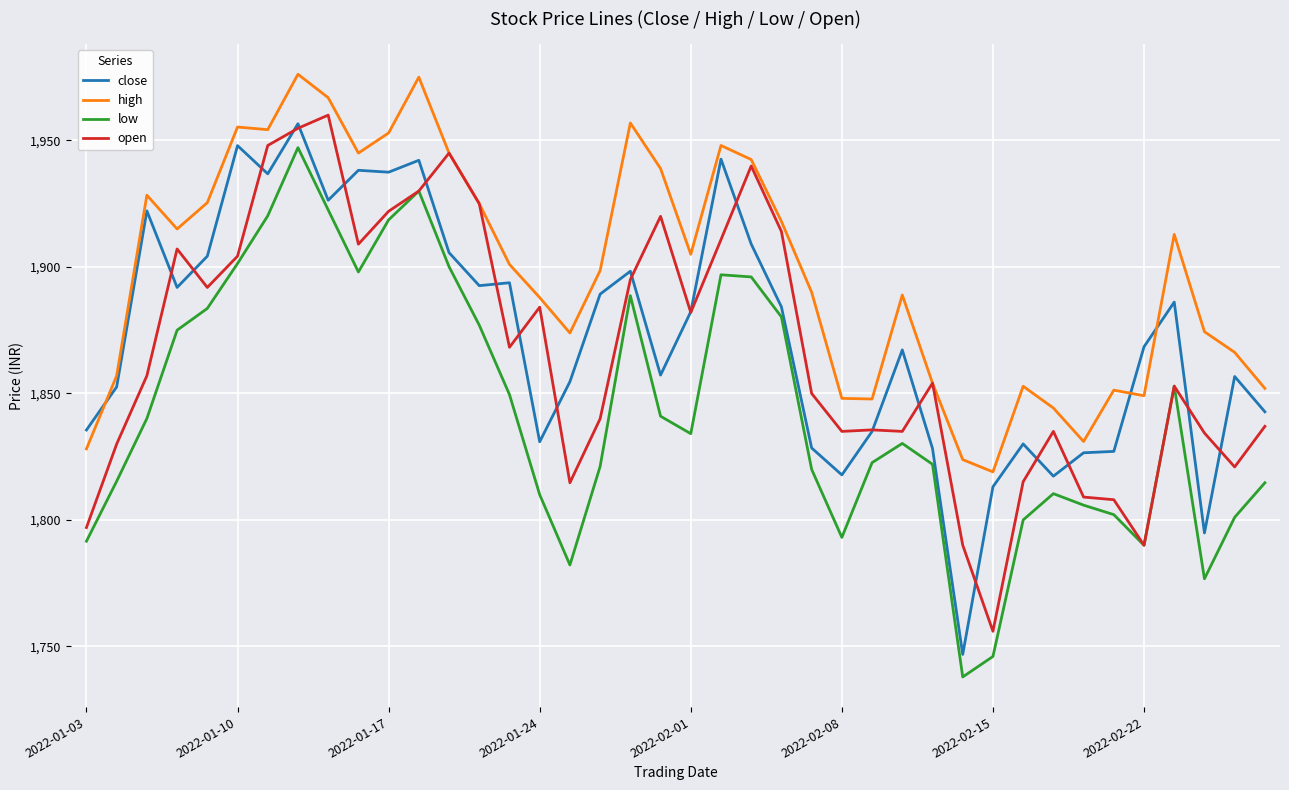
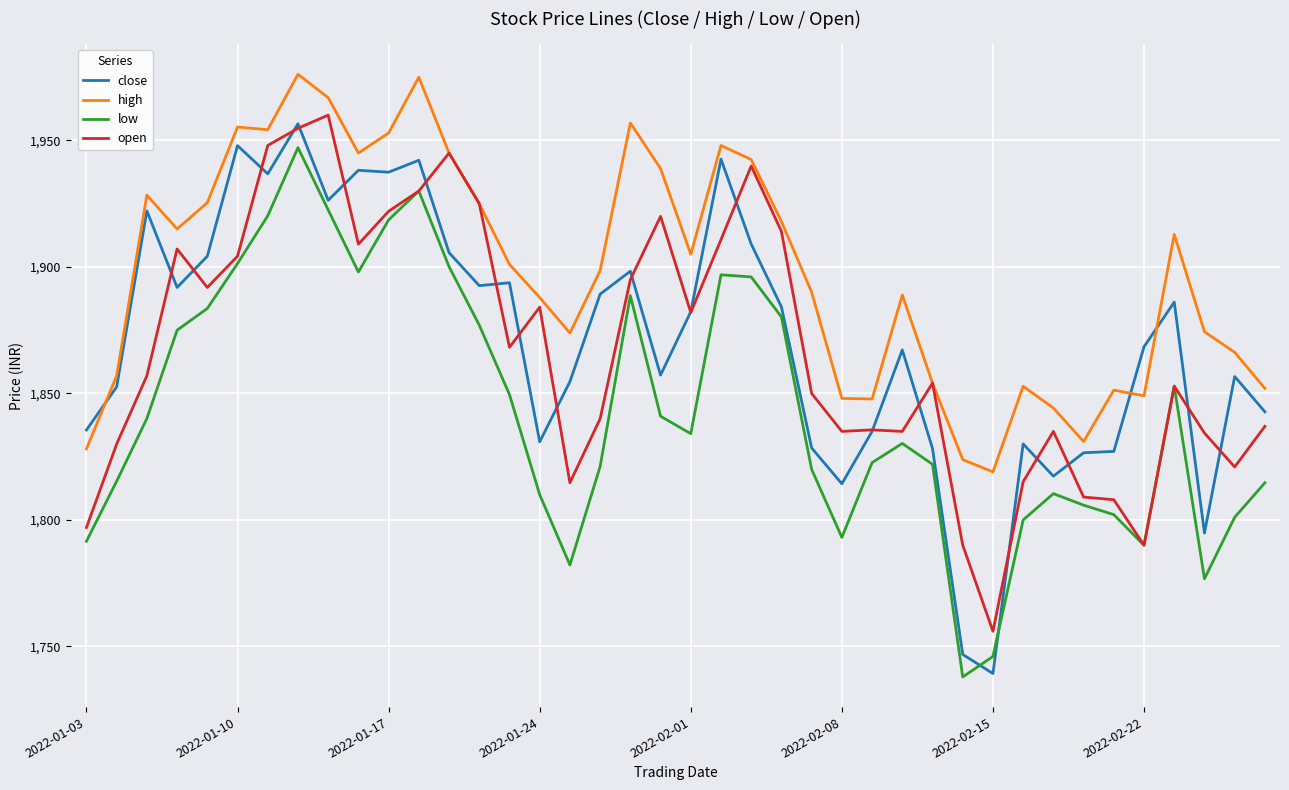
  {
    "close": {
      "2022-01-03": "1,836",
      "2022-01-10": "1,948",
      "2022-01-17": "1,937",
      "2022-01-24": "1,831",
-     "2022-02-08": "1,818",
-     "2022-02-15": "1,813",
+     "2022-02-08": "1,814",
+     "2022-02-15": "1,739",
      "2022-02-22": "1,868"
    },
    "high": {
      "2022-01-03": "1,828",
      "2022-01-10": "1,955",
      "2022-01-17": "1,953",
      "2022-01-24": "1,888",
      "2022-02-01": "1,905",
      "2022-02-08": "1,848",
      "2022-02-15": "1,819",
      "2022-02-22": "1,849"
    },
    "low": {
      "2022-01-03": "1,792",
      "2022-01-10": "1,901",
      "2022-01-17": "1,919",
      "2022-01-24": "1,810",
      "2022-02-01": "1,834",
      "2022-02-08": "1,793",
      "2022-02-15": "1,746"
    },
    "open": {
      "2022-01-03": "1,797",
      "2022-01-10": "1,904",
      "2022-01-17": "1,922",
      "2022-01-24": "1,884",
      "2022-02-08": "1,835",
      "2022-02-15": "1,756"
    }
  }
